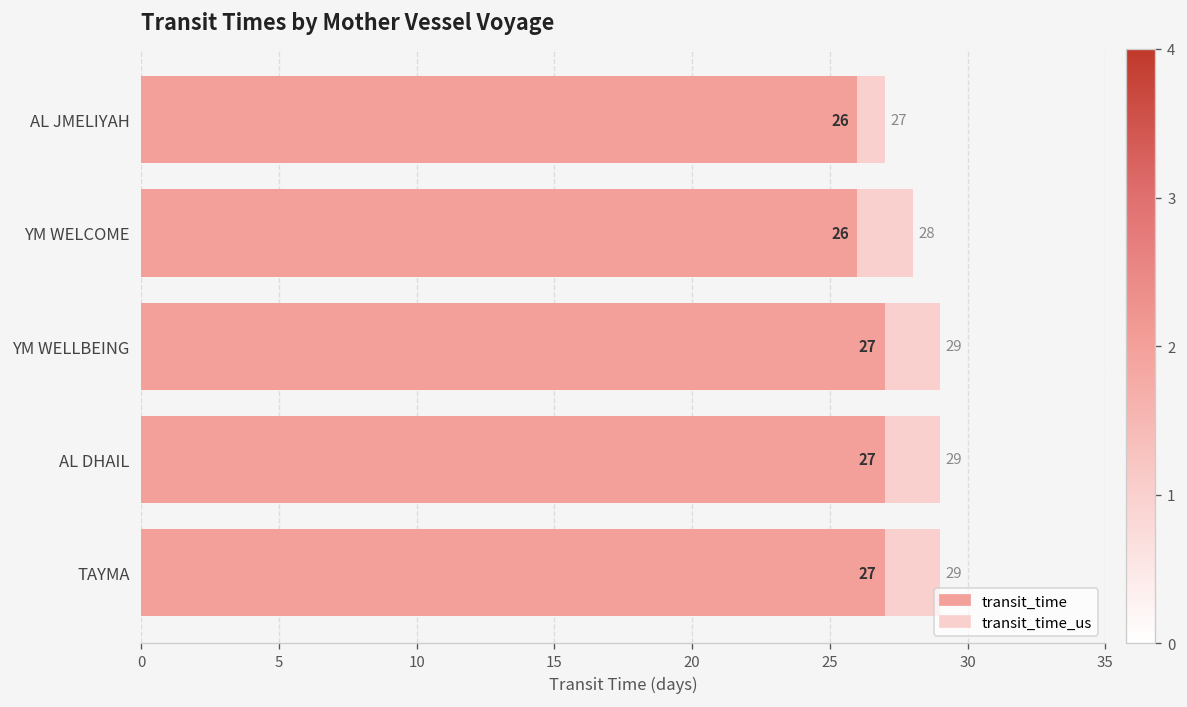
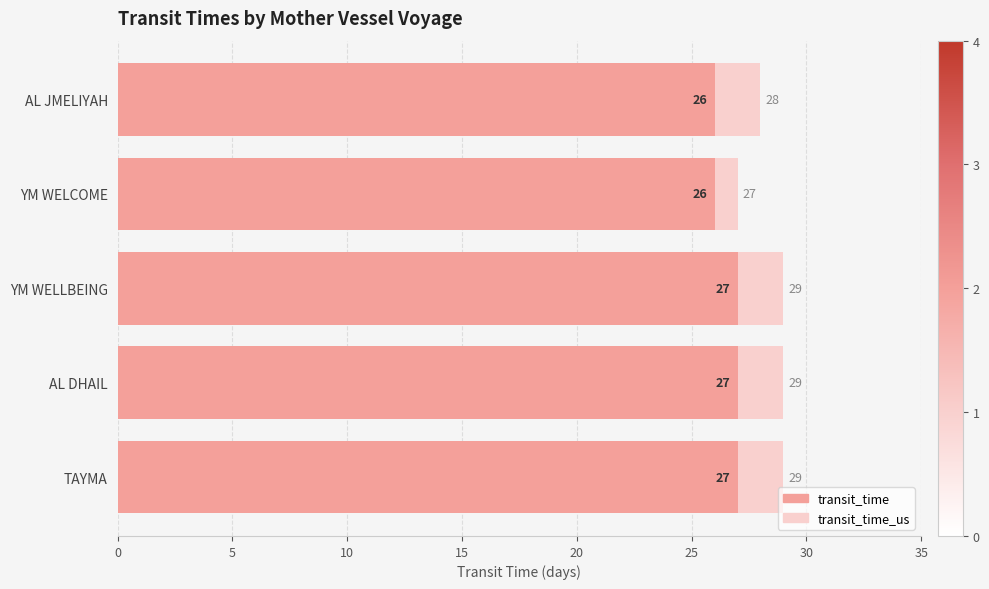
  {
    "transit_time_us": {
-     "AL JMELIYAH": 27,
-     "YM WELCOME": 28,
+     "AL JMELIYAH": 28,
+     "YM WELCOME": 27,
      "YM WELLBEING": 29,
      "AL DHAIL": 29,
      "TAYMA": 29
    }
  }
